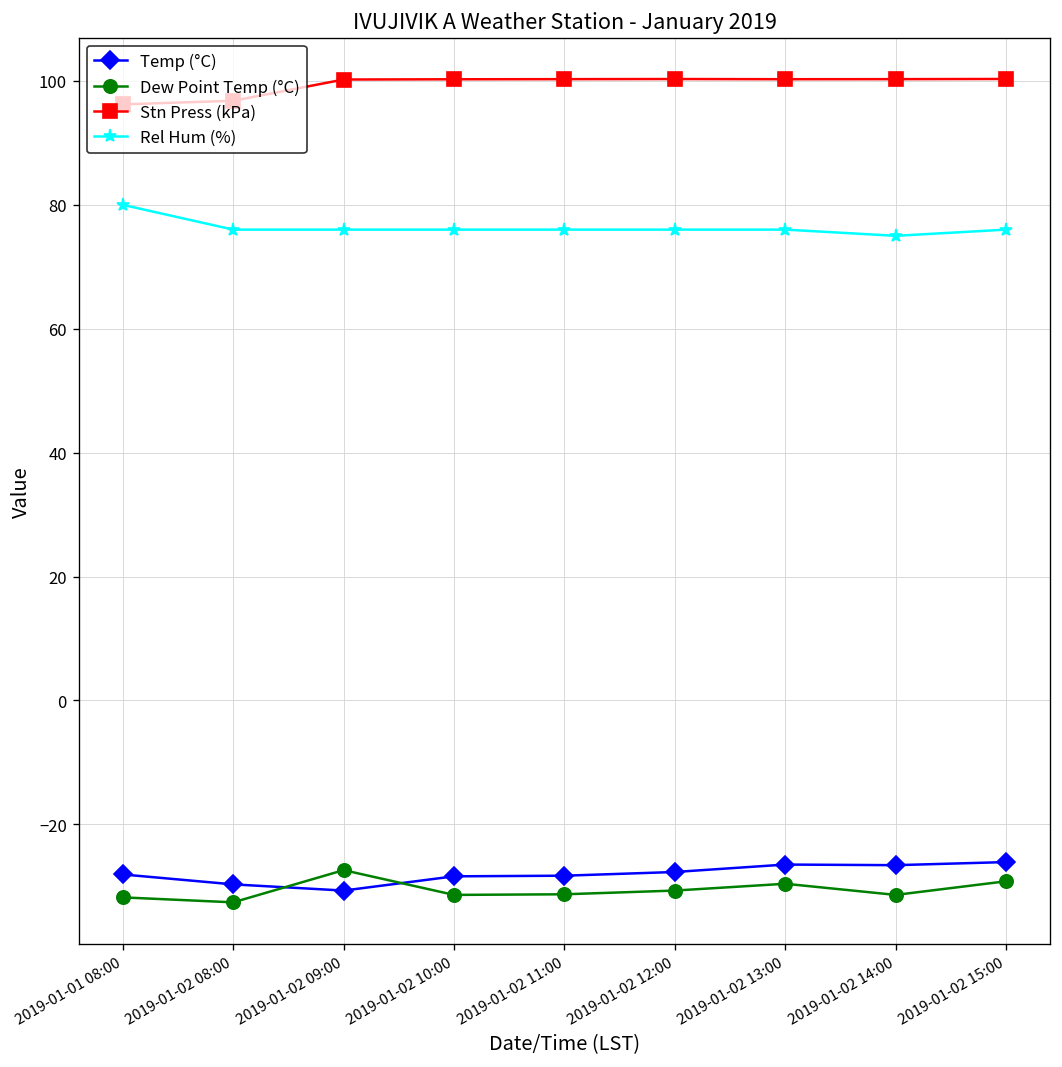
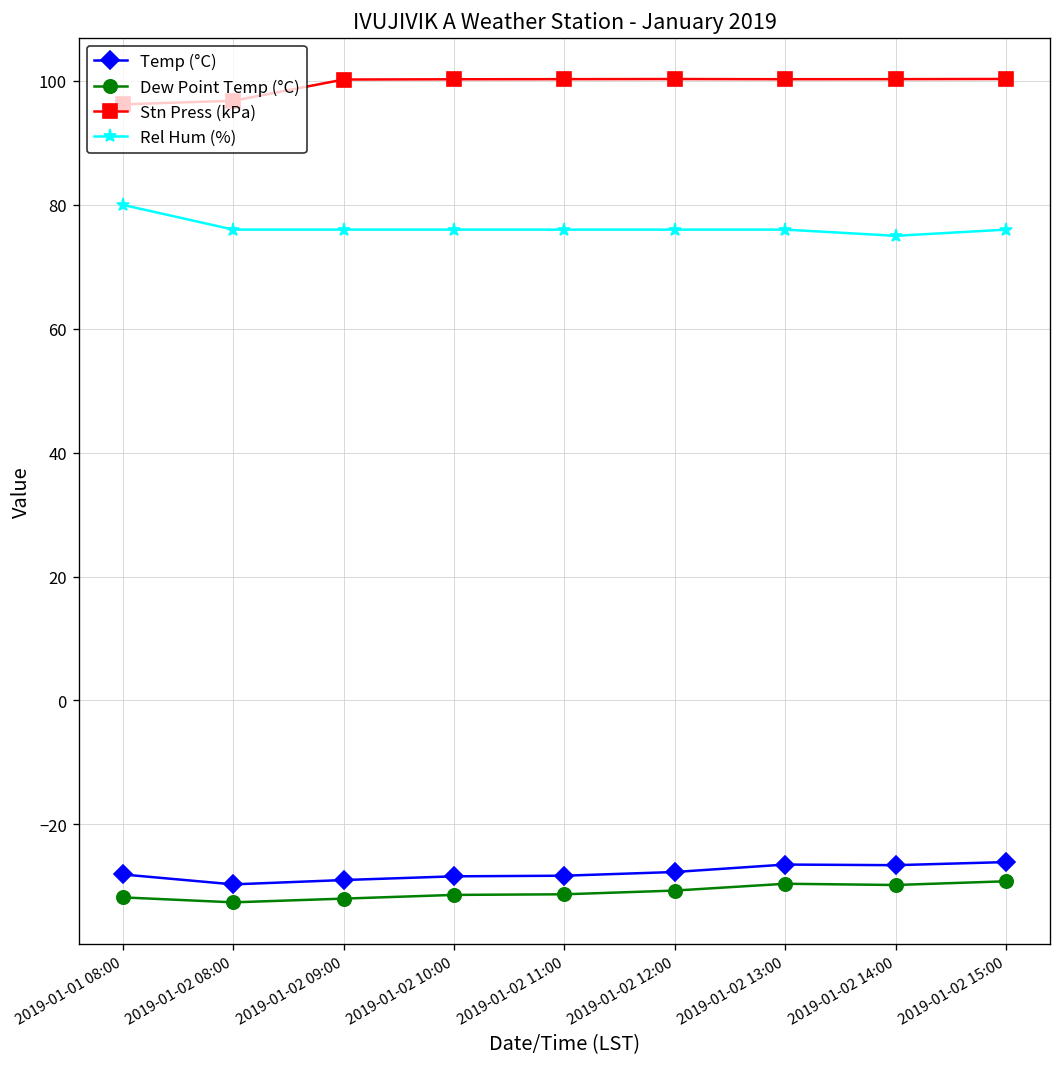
  {
    "Temp (°C)": {
      "2019-01-01 08:00": -28,
      "2019-01-02 08:00": -30,
-     "2019-01-02 09:00": -31,
+     "2019-01-02 09:00": -29,
      "2019-01-02 10:00": -28,
      "2019-01-02 11:00": -28,
      "2019-01-02 12:00": -28,
      "2019-01-02 13:00": -27,
      "2019-01-02 14:00": -27,
      "2019-01-02 15:00": -26
    },
    "Dew Point Temp (°C)": {
      "2019-01-01 08:00": -32,
      "2019-01-02 08:00": -33,
-     "2019-01-02 09:00": -27,
+     "2019-01-02 09:00": -32,
      "2019-01-02 10:00": -31,
      "2019-01-02 11:00": -31,
      "2019-01-02 12:00": -31,
      "2019-01-02 13:00": -30,
-     "2019-01-02 14:00": -31,
+     "2019-01-02 14:00": -30,
      "2019-01-02 15:00": -29
    },
    "Stn Press (kPa)": {
      "2019-01-02 09:00": 100,
      "2019-01-02 10:00": 100,
      "2019-01-02 11:00": 100,
      "2019-01-02 12:00": 100,
      "2019-01-02 13:00": 100,
      "2019-01-02 14:00": 100,
      "2019-01-02 15:00": 100
    },
    "Rel Hum (%)": {
      "2019-01-01 08:00": 80,
      "2019-01-02 08:00": 76,
      "2019-01-02 09:00": 76,
      "2019-01-02 10:00": 76,
      "2019-01-02 11:00": 76,
      "2019-01-02 12:00": 76,
      "2019-01-02 13:00": 76,
      "2019-01-02 14:00": 75,
      "2019-01-02 15:00": 76
    }
  }
